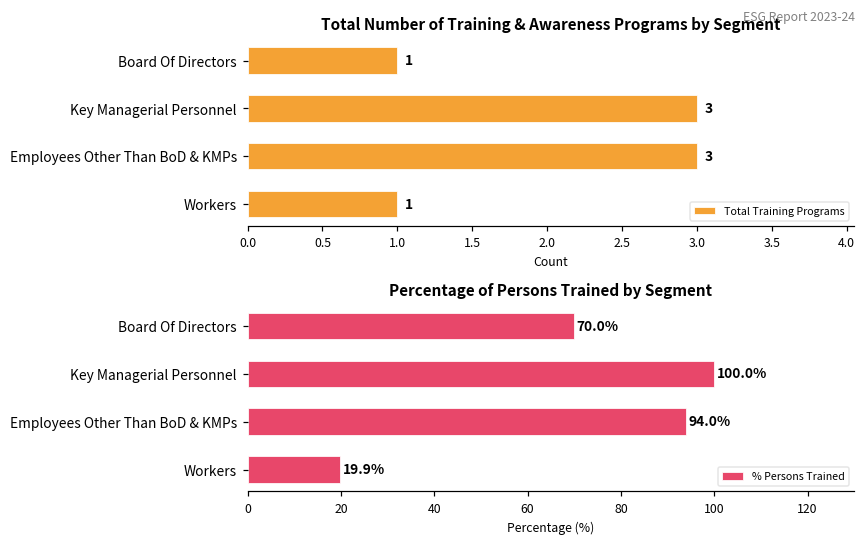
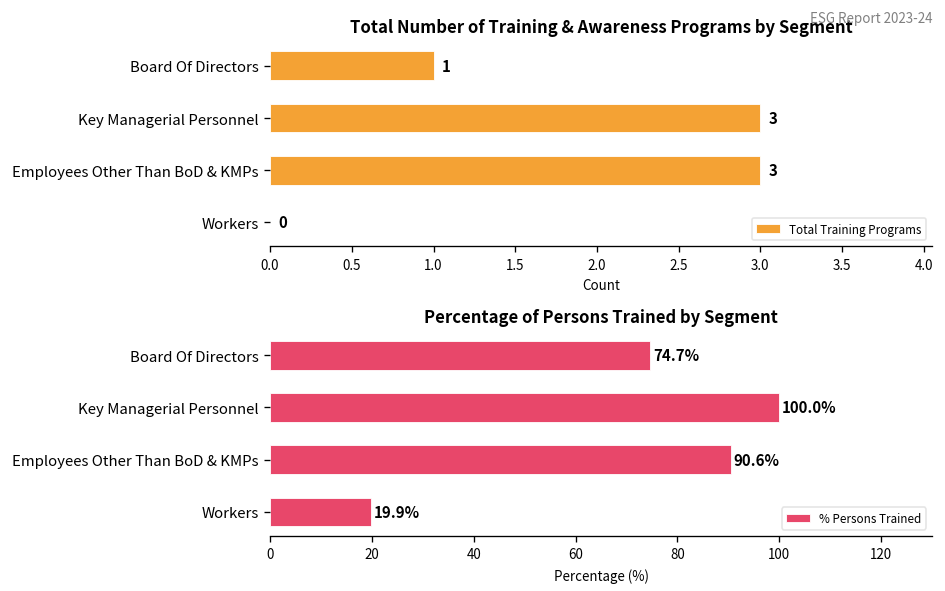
  {
    "Total Number of Training & Awareness Programs by Segment": {
      "Board Of Directors": "1",
      "Key Managerial Personnel": "3",
      "Employees Other Than BoD & KMPs": "3",
-     "Workers": "1"
+     "Workers": "0"
    },
    "Percentage of Persons Trained by Segment": {
-     "Board Of Directors": "70.0%",
+     "Board Of Directors": "74.7%",
      "Key Managerial Personnel": "100.0%",
-     "Employees Other Than BoD & KMPs": "94.0%",
+     "Employees Other Than BoD & KMPs": "90.6%",
      "Workers": "19.9%"
    }
  }
